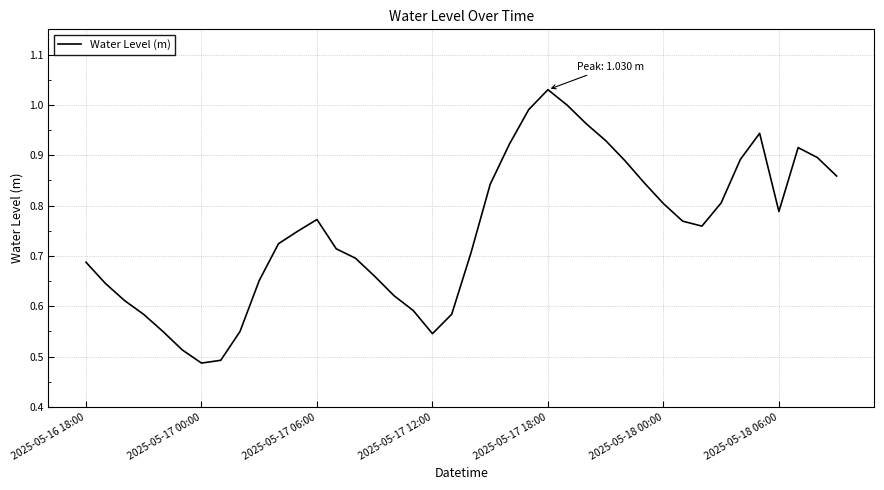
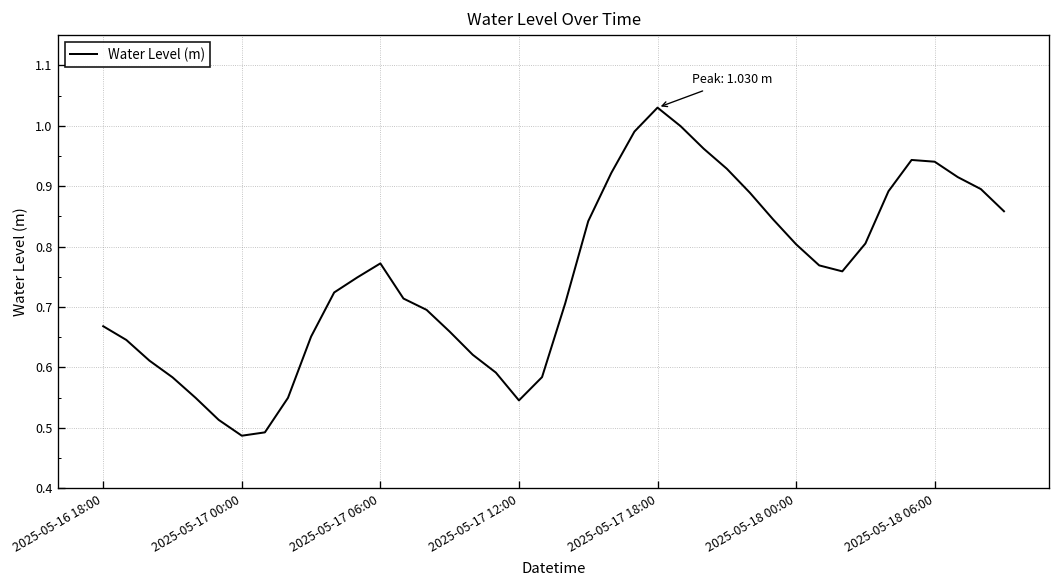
  {
-   "2025-05-16 18:00": 0.69,
+   "2025-05-16 18:00": 0.67,
    "2025-05-17 00:00": 0.49,
    "2025-05-17 06:00": 0.77,
    "2025-05-17 12:00": 0.55,
    "2025-05-18 00:00": 0.80,
-   "2025-05-18 06:00": 0.79
+   "2025-05-18 06:00": 0.94
  }
